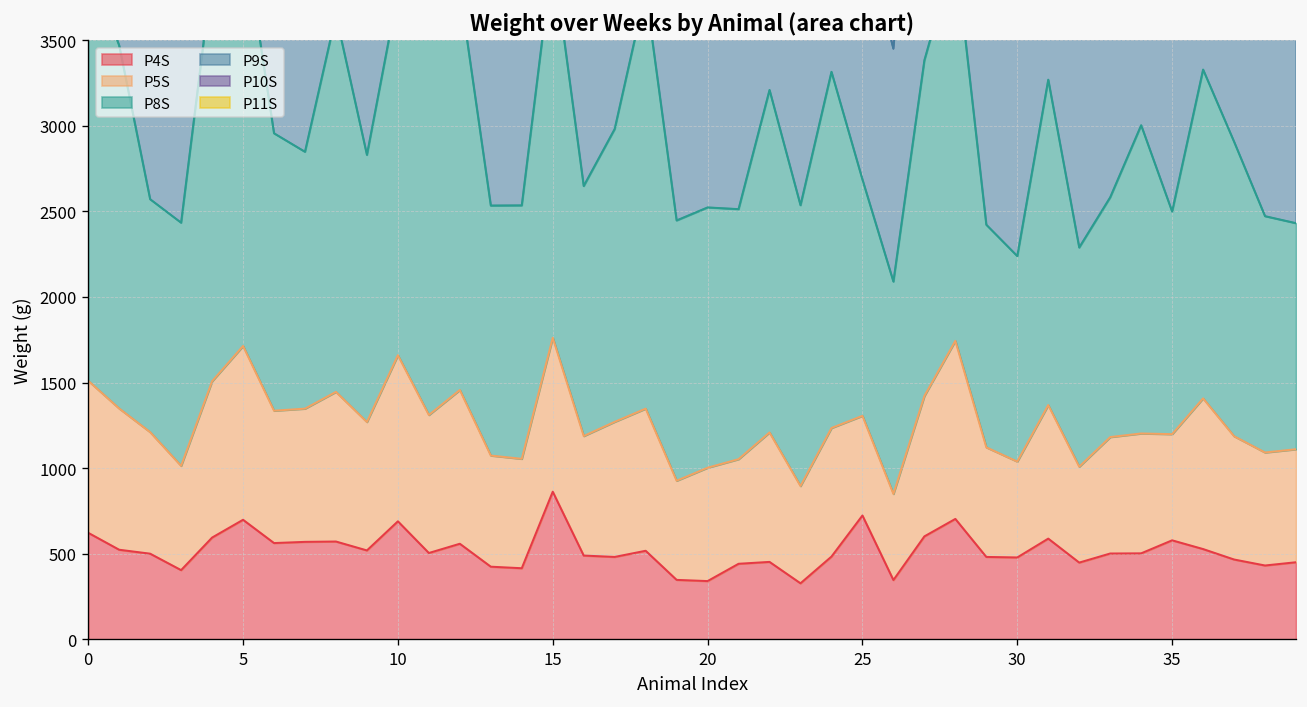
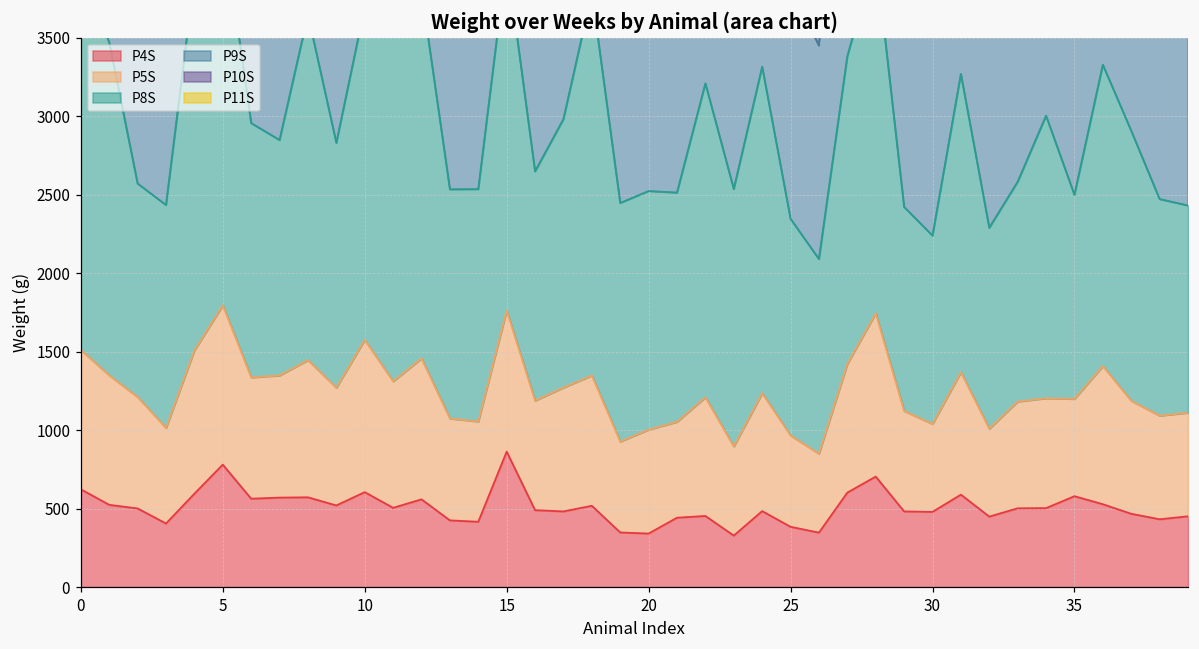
  {
    "P4S": {
      "0": 620,
-     "5": 700,
-     "10": 690,
+     "5": 780,
+     "10": 610,
      "15": 860,
      "20": 340,
-     "25": 720,
+     "25": 380,
      "30": 480,
      "35": 580
    },
    "P5S": {
      "0": 890,
      "5": 1020,
      "10": 970,
      "15": 900,
      "20": 660,
      "25": 580,
      "30": 560,
      "35": 620
    }
  }
